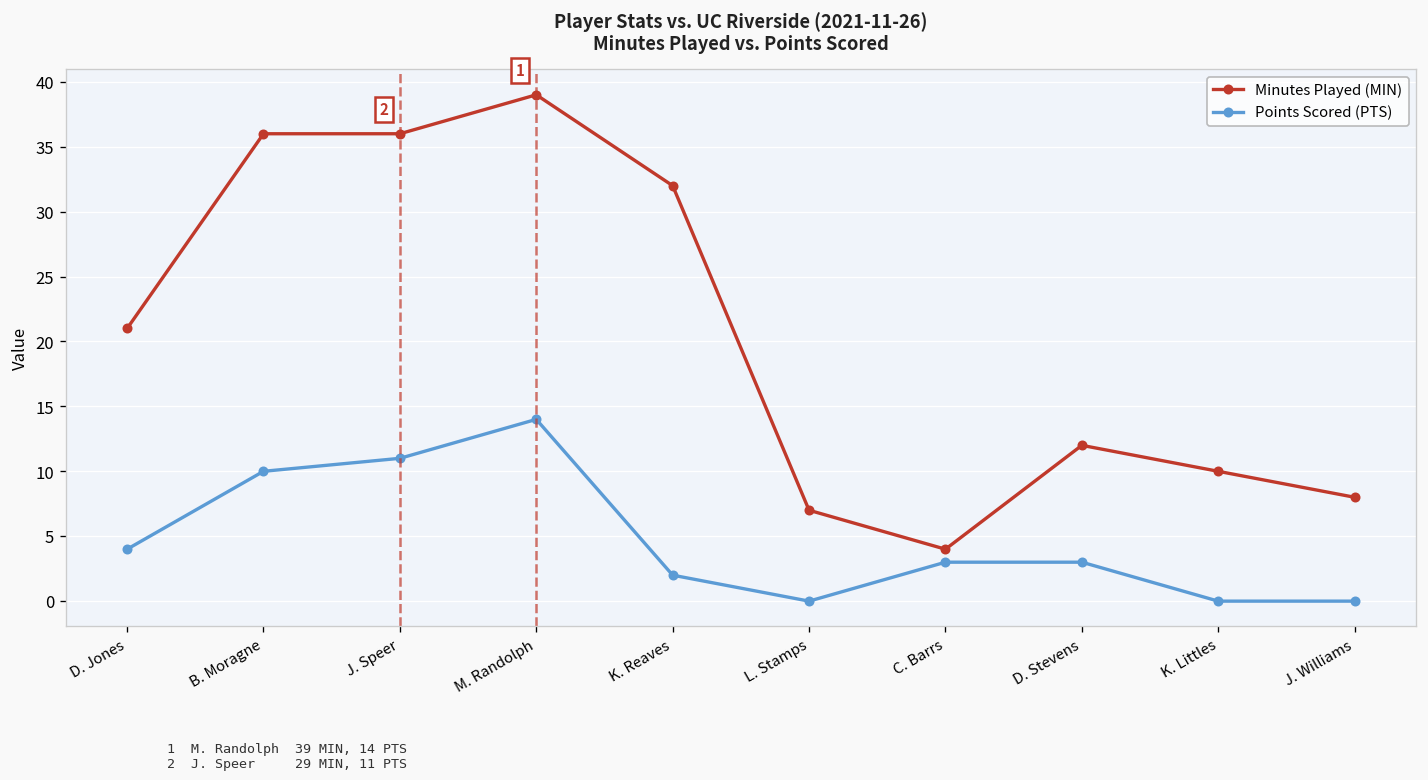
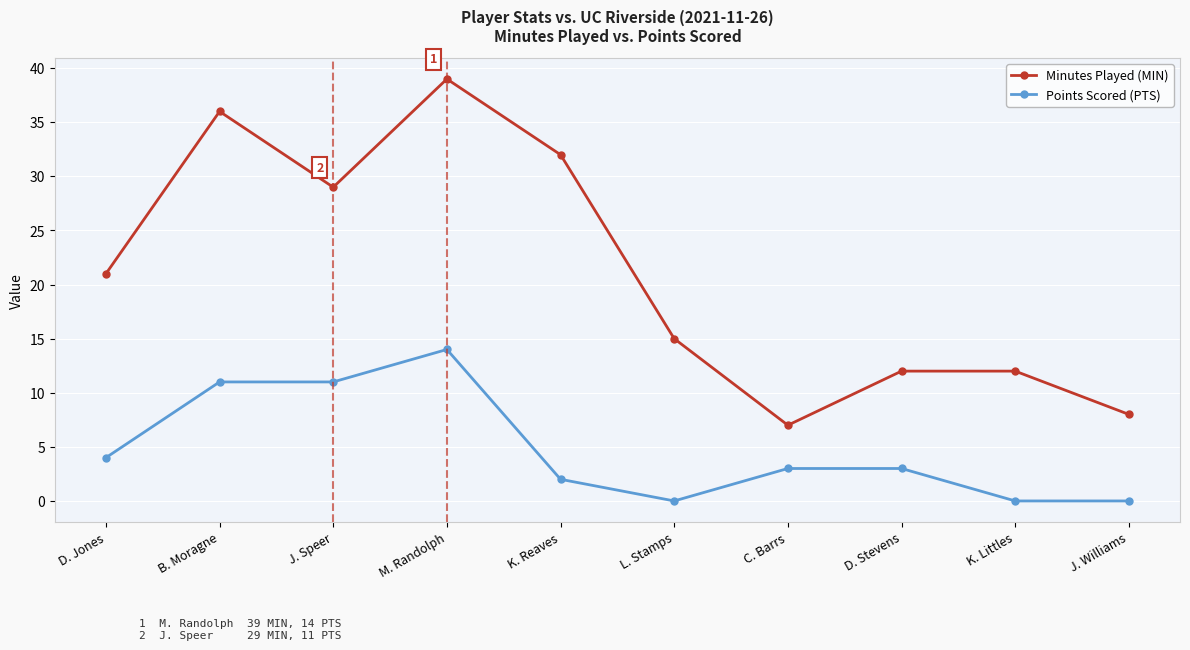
  {
    "Minutes Played (MIN)": {
      "D. Jones": 21,
      "B. Moragne": 36,
-     "J. Speer": 36,
+     "J. Speer": 29,
      "K. Reaves": 32,
-     "L. Stamps": 7,
-     "C. Barrs": 4,
+     "L. Stamps": 15,
+     "C. Barrs": 7,
      "D. Stevens": 12,
-     "K. Littles": 10,
+     "K. Littles": 12,
      "J. Williams": 8
    },
    "Points Scored (PTS)": {
      "D. Jones": 4,
-     "B. Moragne": 10,
+     "B. Moragne": 11,
      "J. Speer": 11,
      "M. Randolph": 14,
      "K. Reaves": 2,
      "L. Stamps": 0,
      "C. Barrs": 3,
      "D. Stevens": 3,
      "K. Littles": 0,
      "J. Williams": 0
    }
  }
